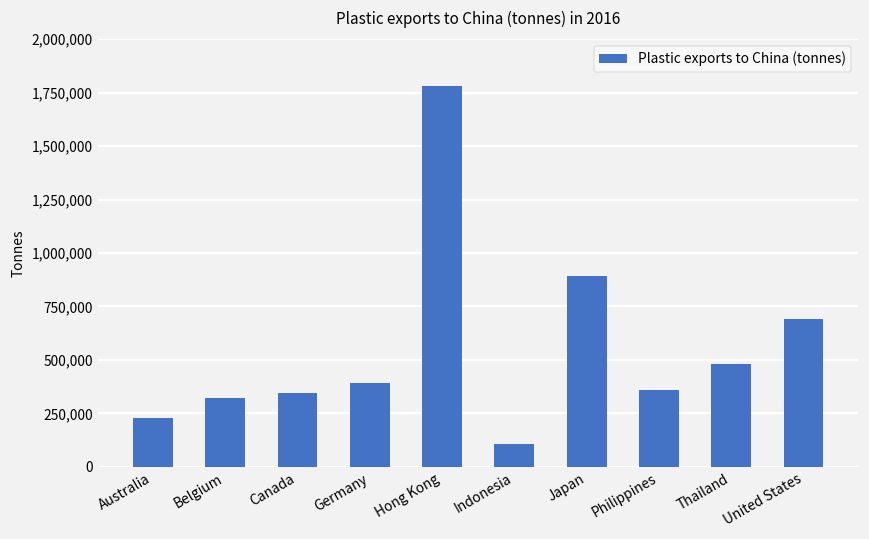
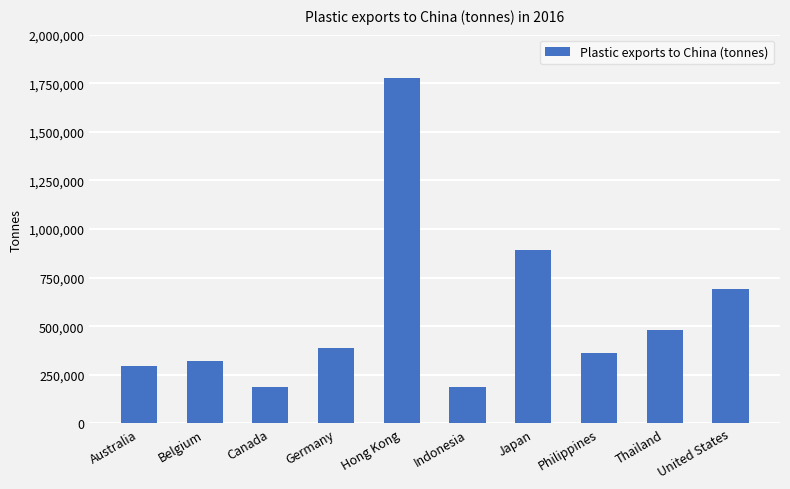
  {
-   "Australia": "230,000",
+   "Australia": "290,000",
    "Belgium": "320,000",
-   "Canada": "350,000",
+   "Canada": "190,000",
    "Germany": "390,000",
    "Hong Kong": "1,780,000",
-   "Indonesia": "110,000",
+   "Indonesia": "190,000",
    "Japan": "890,000",
    "Philippines": "360,000",
    "Thailand": "480,000",
    "United States": "690,000"
  }
